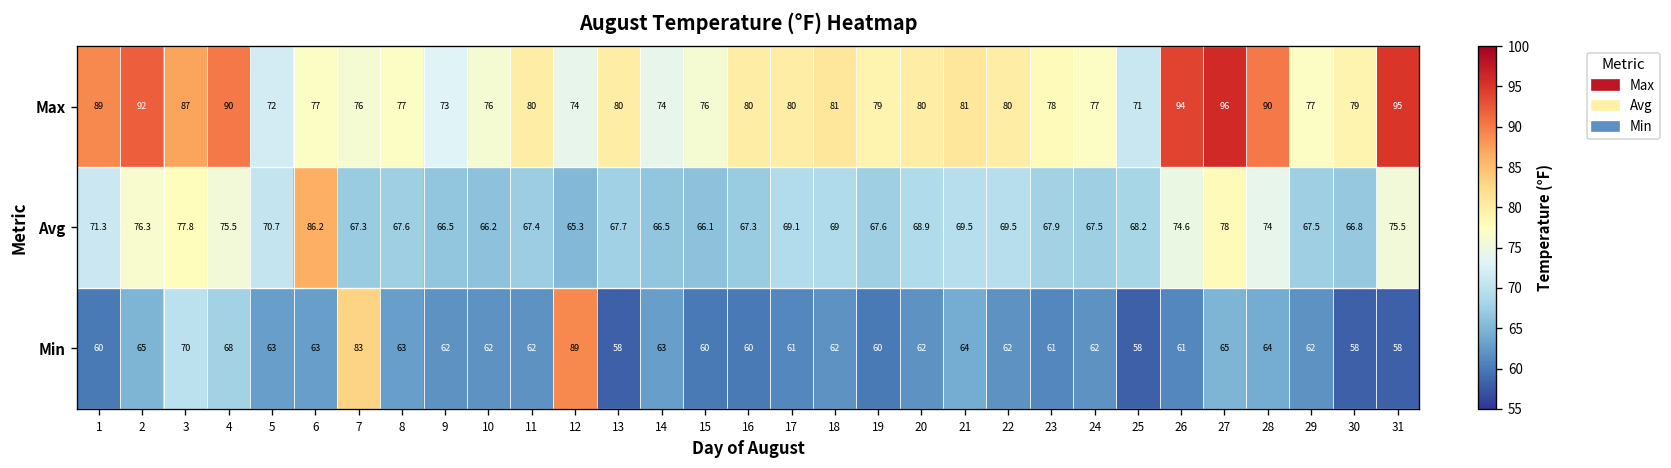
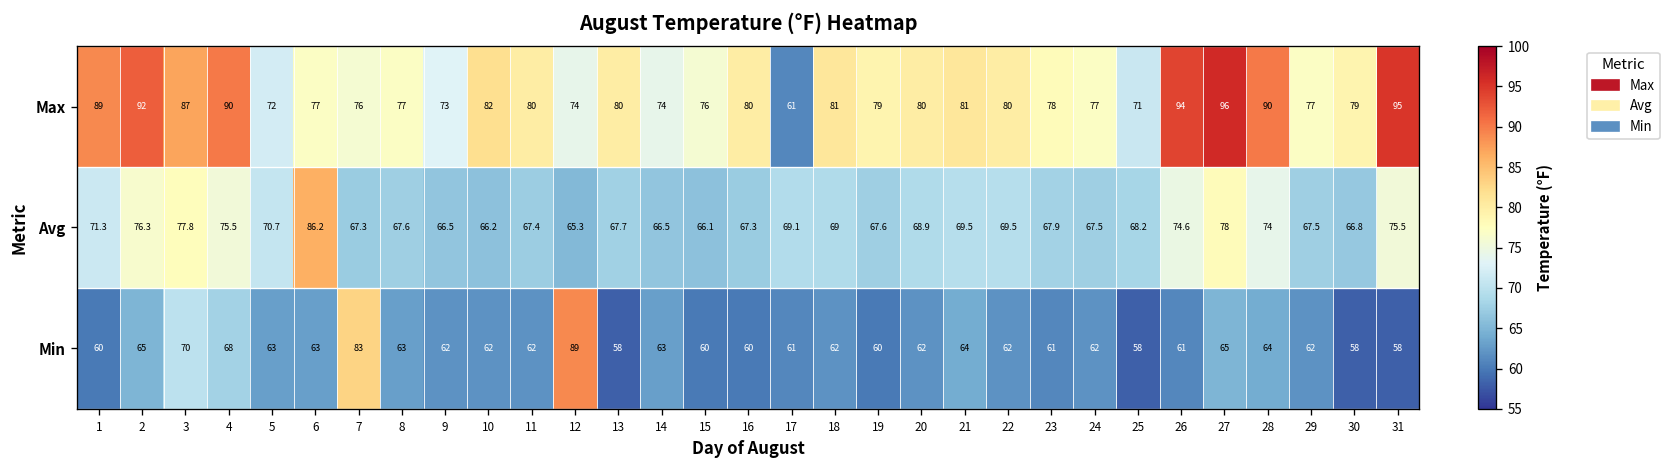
  {
    "Max": {
      "1": 89,
      "2": 92,
      "3": 87,
      "4": 90,
      "5": 72,
      "6": 77,
      "7": 76,
      "8": 77,
      "9": 73,
-     "10": 76,
+     "10": 82,
      "11": 80,
      "12": 74,
      "13": 80,
      "14": 74,
      "15": 76,
      "16": 80,
-     "17": 80,
+     "17": 61,
      "18": 81,
      "19": 79,
      "20": 80,
      "21": 81,
      "22": 80,
      "23": 78,
      "24": 77,
      "25": 71,
      "26": 94,
      "27": 96,
      "28": 90,
      "29": 77,
      "30": 79,
      "31": 95
    },
    "Avg": {
      "1": 71.3,
      "2": 76.3,
      "3": 77.8,
      "4": 75.5,
      "5": 70.7,
      "6": 86.2,
      "7": 67.3,
      "8": 67.6,
      "9": 66.5,
      "10": 66.2,
      "11": 67.4,
      "12": 65.3,
      "13": 67.7,
      "14": 66.5,
      "15": 66.1,
      "16": 67.3,
      "17": 69.1,
      "18": 69,
      "19": 67.6,
      "20": 68.9,
      "21": 69.5,
      "22": 69.5,
      "23": 67.9,
      "24": 67.5,
      "25": 68.2,
      "26": 74.6,
      "27": 78,
      "28": 74,
      "29": 67.5,
      "30": 66.8,
      "31": 75.5
    },
    "Min": {
      "1": 60,
      "2": 65,
      "3": 70,
      "4": 68,
      "5": 63,
      "6": 63,
      "7": 83,
      "8": 63,
      "9": 62,
      "10": 62,
      "11": 62,
      "12": 89,
      "13": 58,
      "14": 63,
      "15": 60,
      "16": 60,
      "17": 61,
      "18": 62,
      "19": 60,
      "20": 62,
      "21": 64,
      "22": 62,
      "23": 61,
      "24": 62,
      "25": 58,
      "26": 61,
      "27": 65,
      "28": 64,
      "29": 62,
      "30": 58,
      "31": 58
    }
  }
